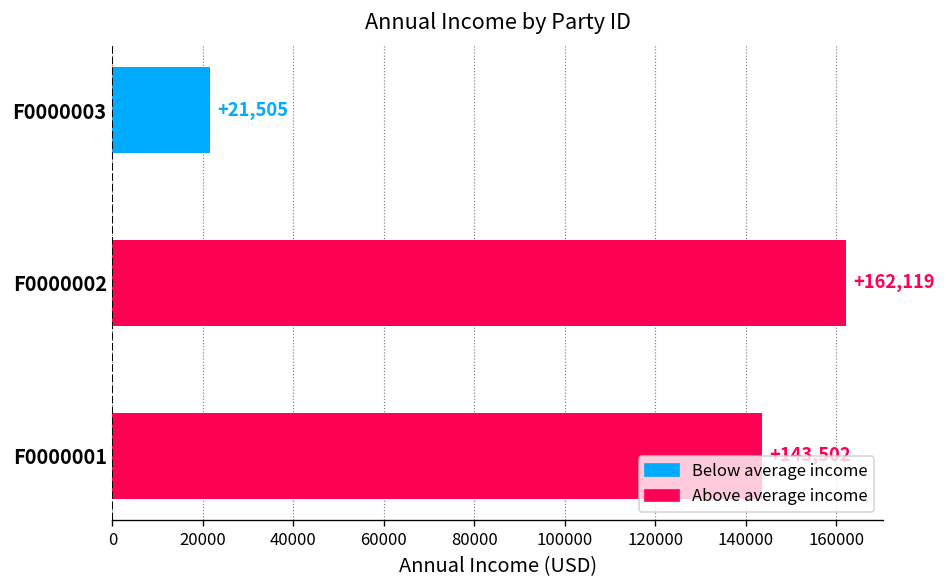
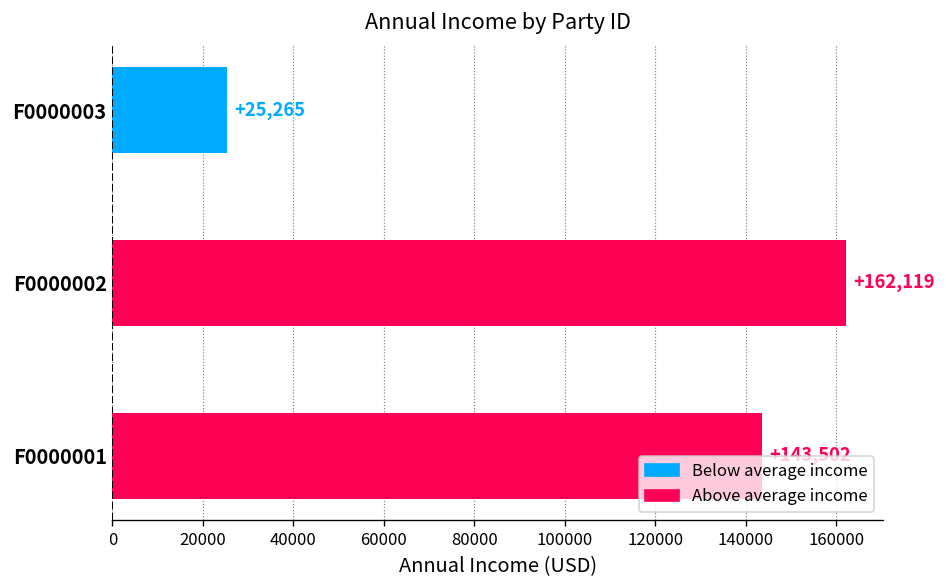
  {
-   "F0000003": "+21,505",
+   "F0000003": "+25,265",
    "F0000002": "+162,119"
  }
